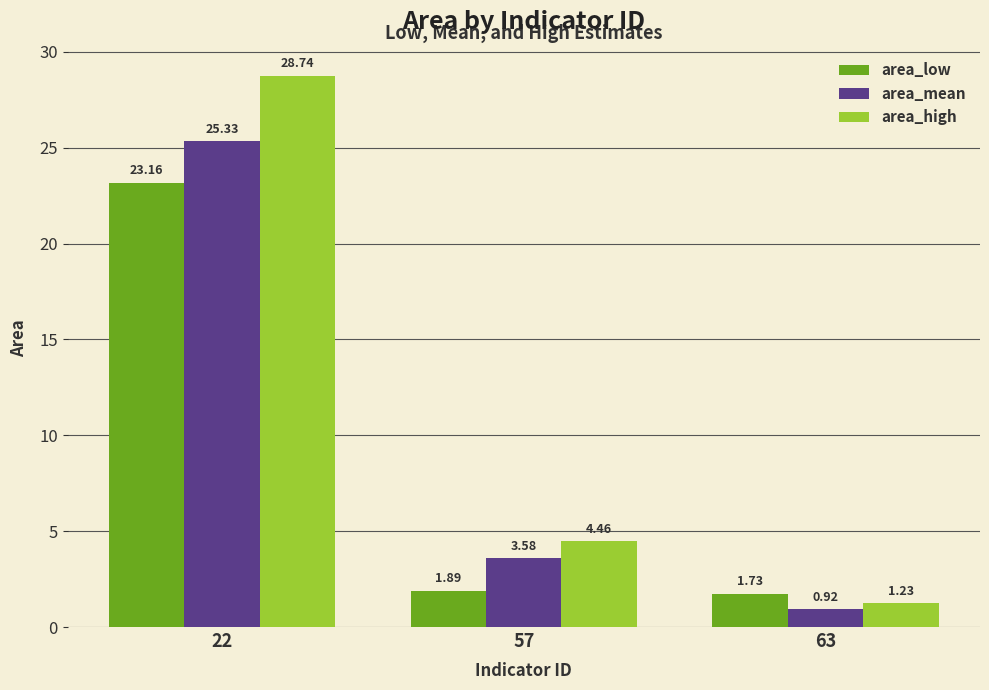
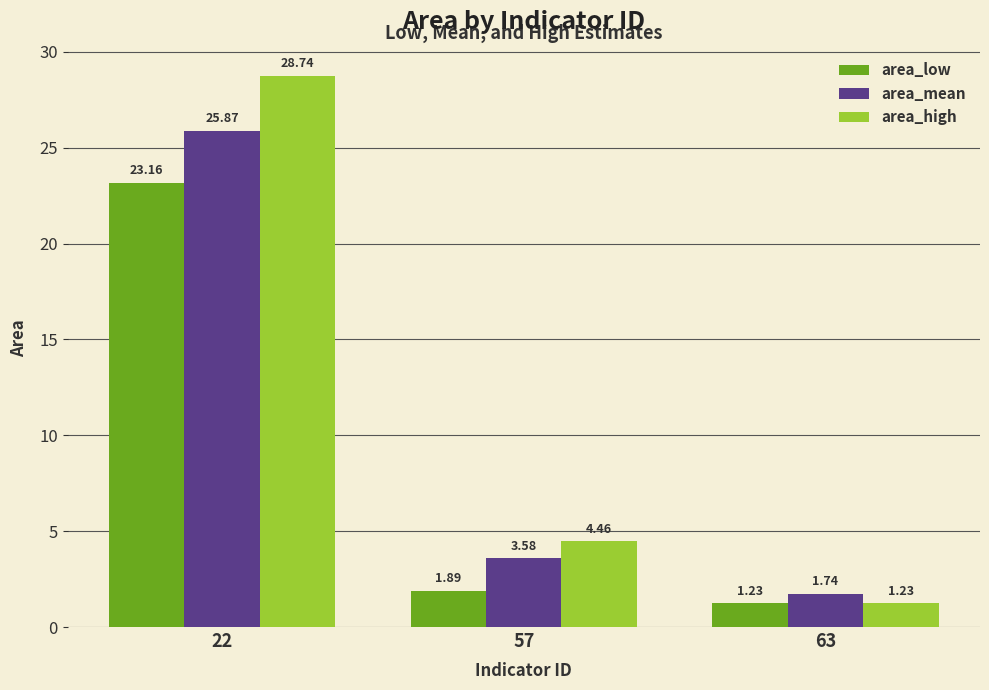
  {
    "area_low": {
      "22": 23.16,
      "57": 1.89,
-     "63": 1.73
+     "63": 1.23
    },
    "area_mean": {
-     "22": 25.33,
+     "22": 25.87,
      "57": 3.58,
-     "63": 0.92
+     "63": 1.74
    },
    "area_high": {
      "22": 28.74,
      "57": 4.46,
      "63": 1.23
    }
  }
